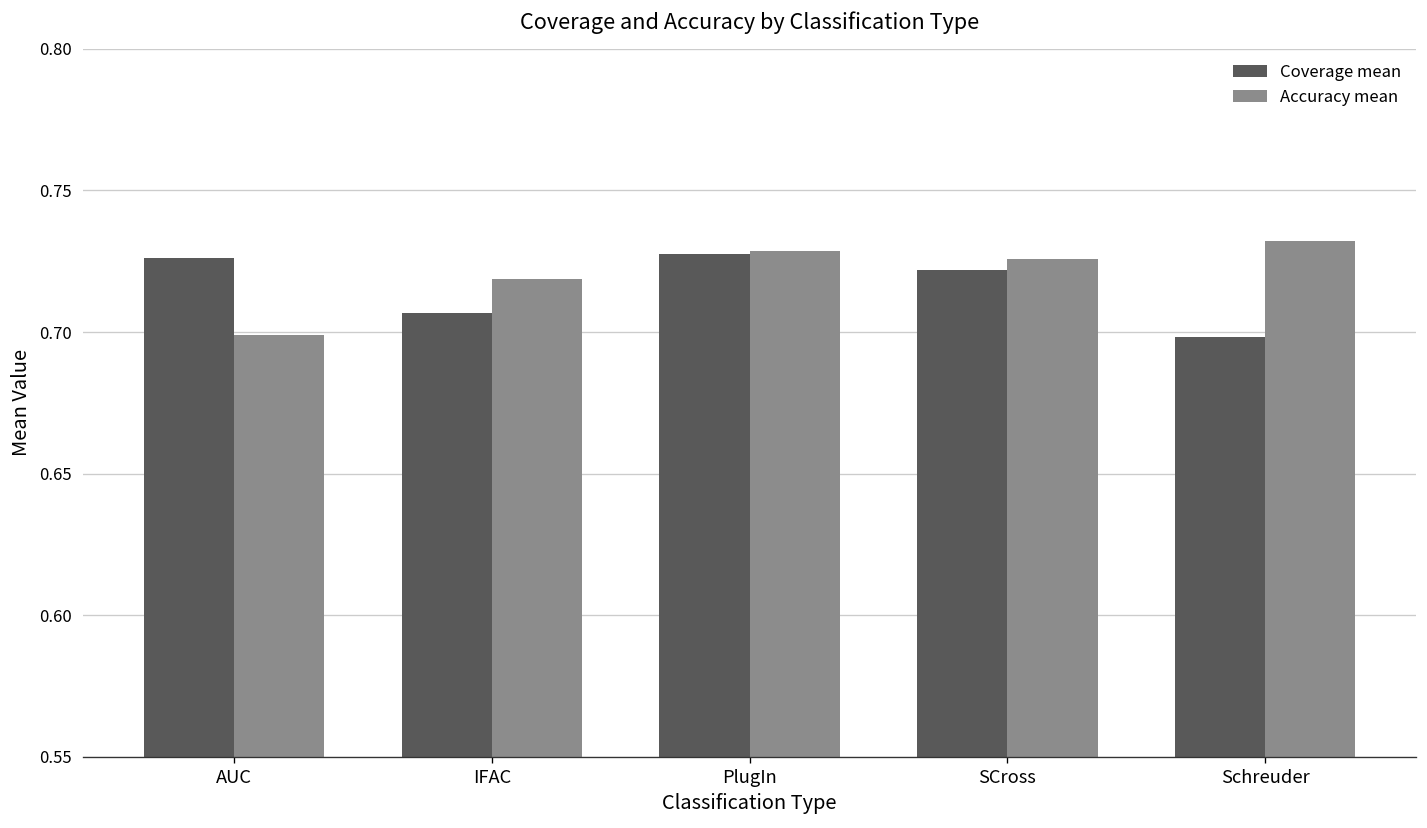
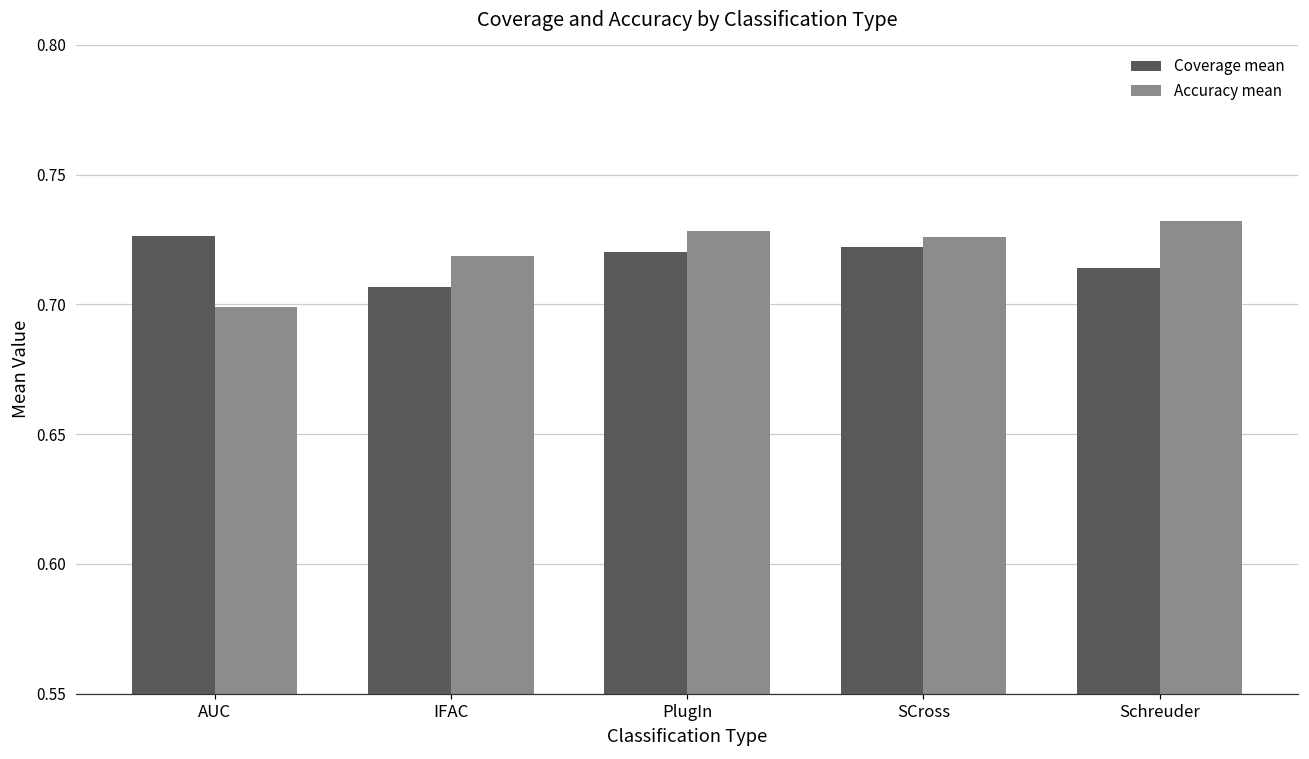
  {
    "Coverage mean": {
      "AUC": 0.726,
      "IFAC": 0.707,
-     "PlugIn": 0.728,
+     "PlugIn": 0.720,
      "SCross": 0.722,
-     "Schreuder": 0.698
+     "Schreuder": 0.714
    },
    "Accuracy mean": {
      "AUC": 0.699,
      "IFAC": 0.719,
      "PlugIn": 0.728,
      "SCross": 0.726,
      "Schreuder": 0.732
    }
  }
